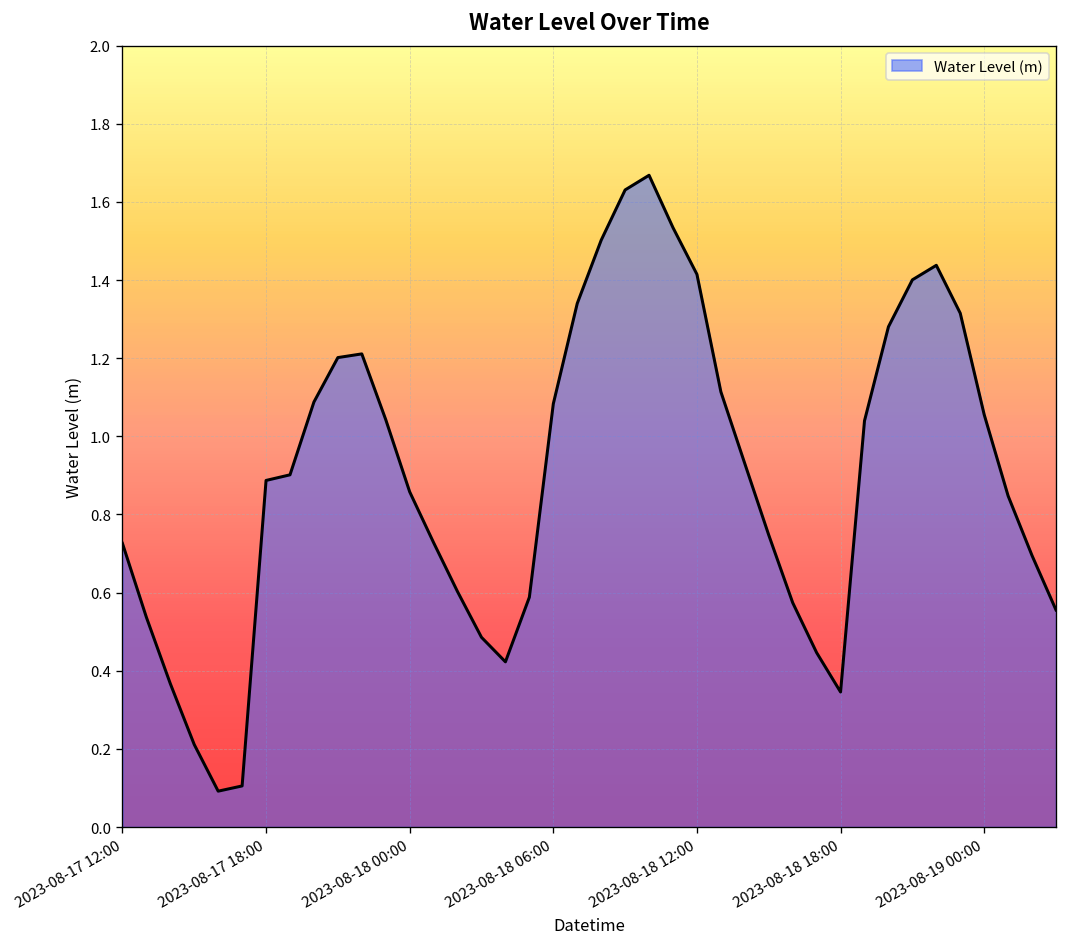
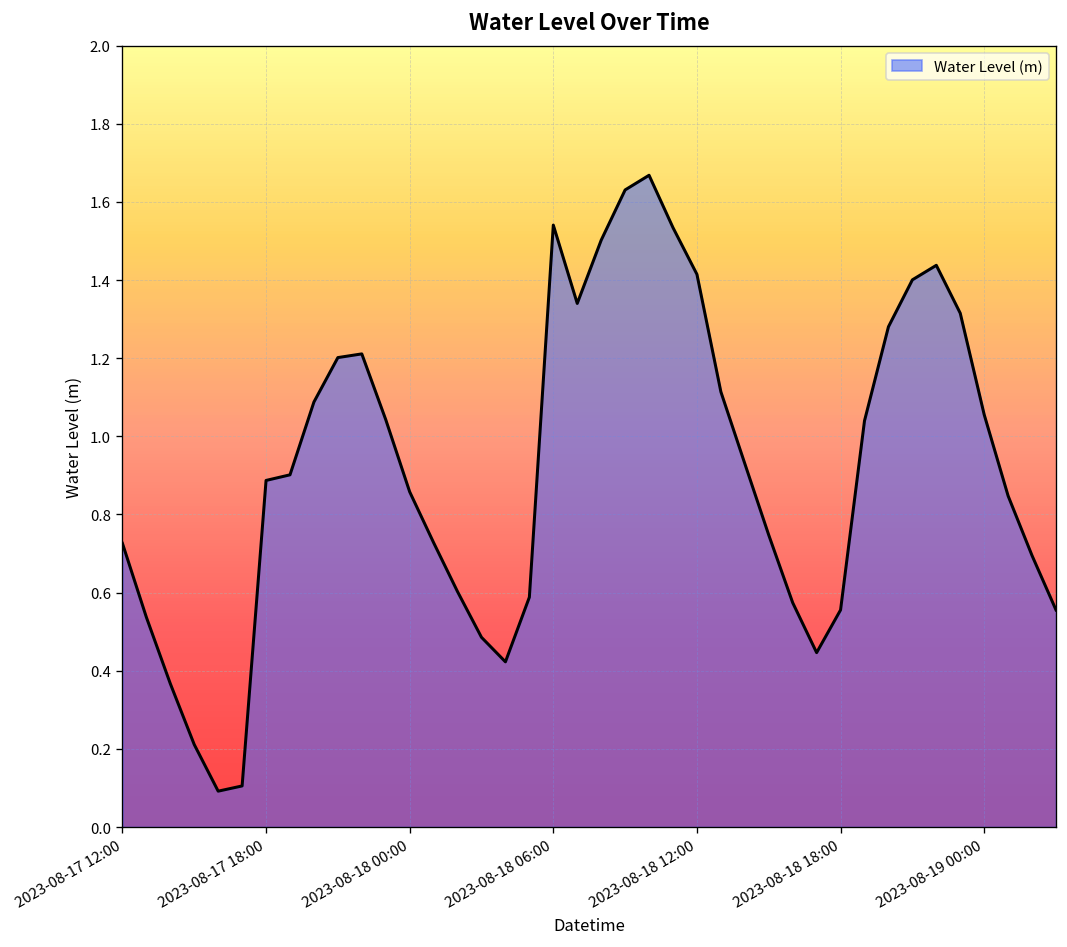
  {
    "2023-08-17 12:00": 0.73,
    "2023-08-17 18:00": 0.89,
    "2023-08-18 00:00": 0.86,
-   "2023-08-18 06:00": 1.08,
+   "2023-08-18 06:00": 1.54,
    "2023-08-18 12:00": 1.41,
-   "2023-08-18 18:00": 0.35,
+   "2023-08-18 18:00": 0.56,
    "2023-08-19 00:00": 1.06
  }
